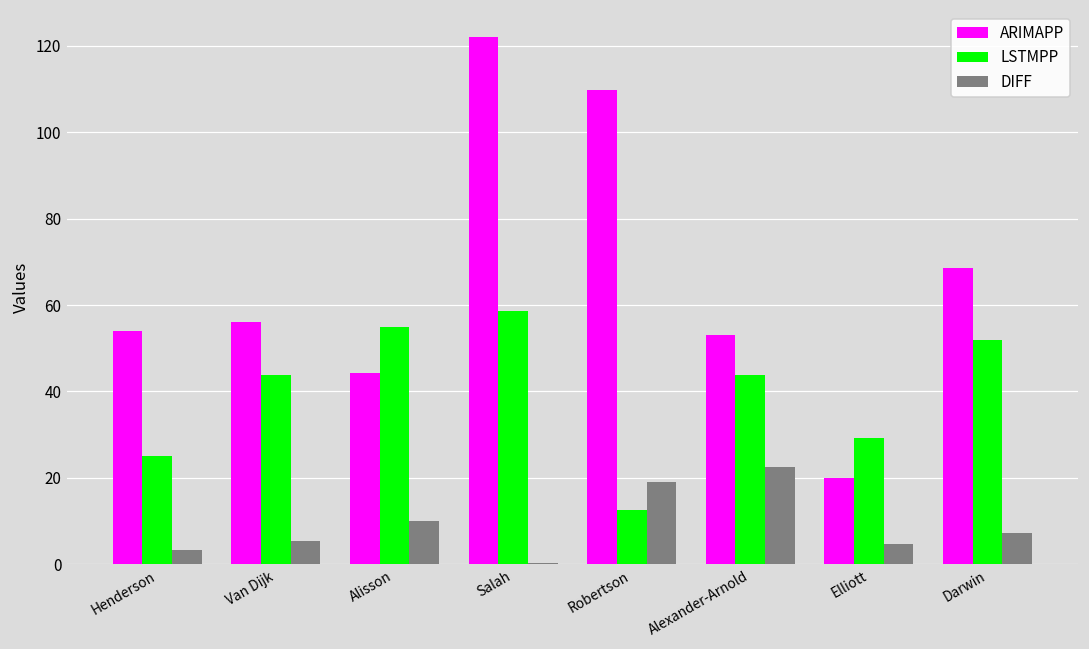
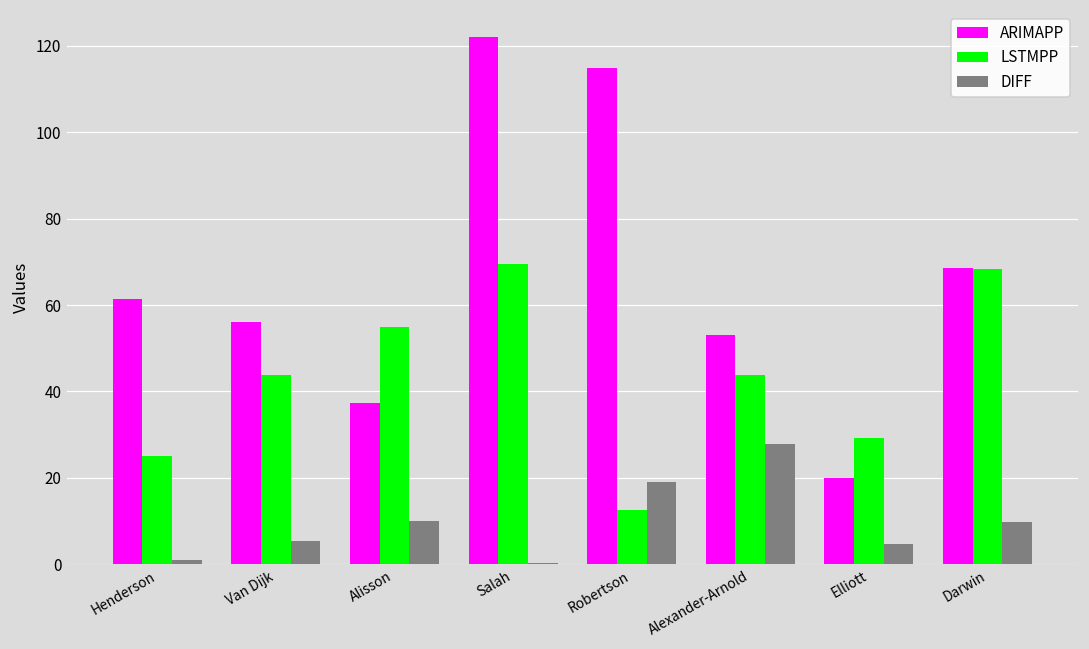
  {
    "ARIMAPP": {
-     "Henderson": 54,
+     "Henderson": 61,
      "Van Dijk": 56,
-     "Alisson": 44,
+     "Alisson": 37,
      "Salah": 122,
-     "Robertson": 110,
+     "Robertson": 115,
      "Alexander-Arnold": 53,
      "Elliott": 20,
      "Darwin": 69
    },
    "LSTMPP": {
      "Henderson": 25,
      "Van Dijk": 44,
      "Alisson": 55,
-     "Salah": 59,
+     "Salah": 70,
      "Robertson": 12,
      "Alexander-Arnold": 44,
      "Elliott": 29,
-     "Darwin": 52
+     "Darwin": 68
    },
    "DIFF": {
-     "Henderson": 3,
+     "Henderson": 1,
      "Van Dijk": 5,
      "Alisson": 10,
      "Robertson": 19,
-     "Alexander-Arnold": 23,
+     "Alexander-Arnold": 28,
      "Elliott": 5,
-     "Darwin": 7
+     "Darwin": 10
    }
  }
